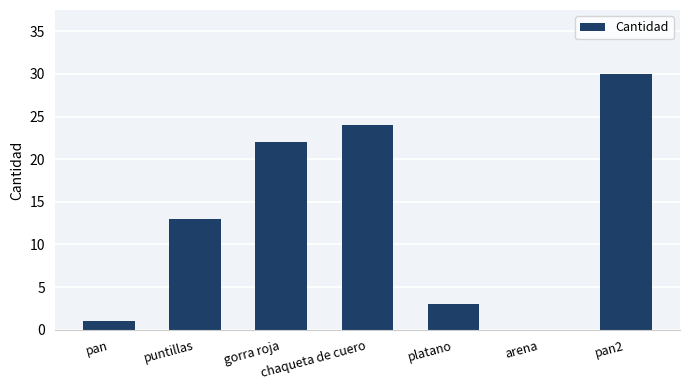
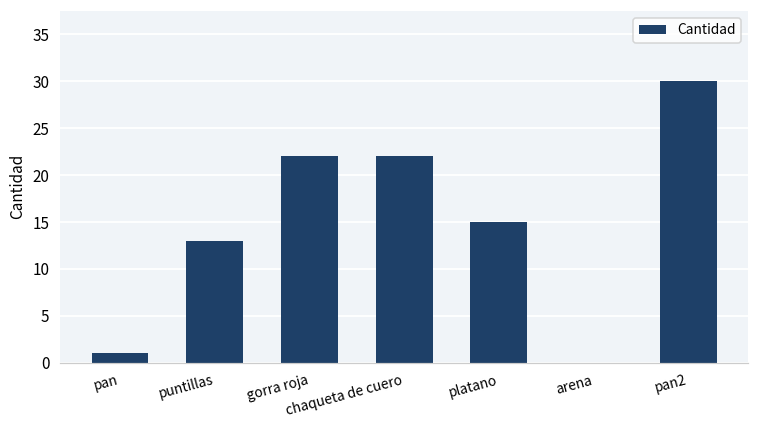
  {
    "pan": 1,
    "puntillas": 13,
    "gorra roja": 22,
-   "chaqueta de cuero": 24,
-   "platano": 3,
+   "chaqueta de cuero": 22,
+   "platano": 15,
    "arena": 0,
    "pan2": 30
  }
